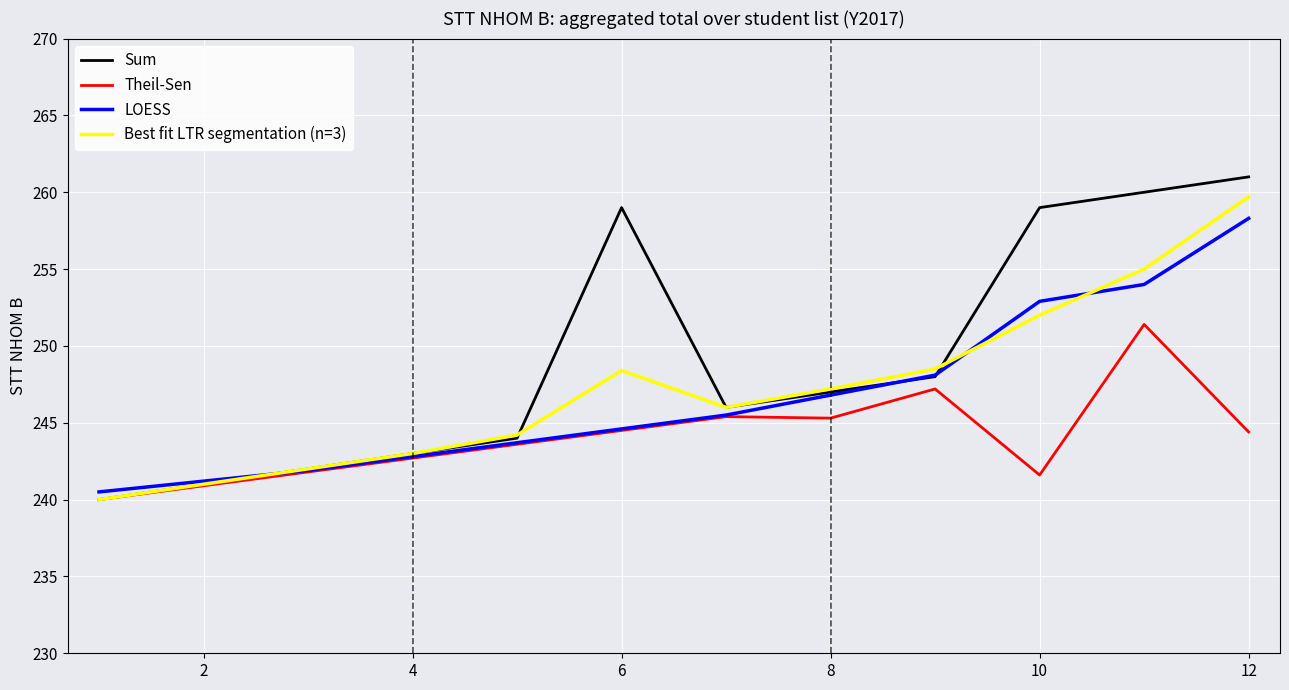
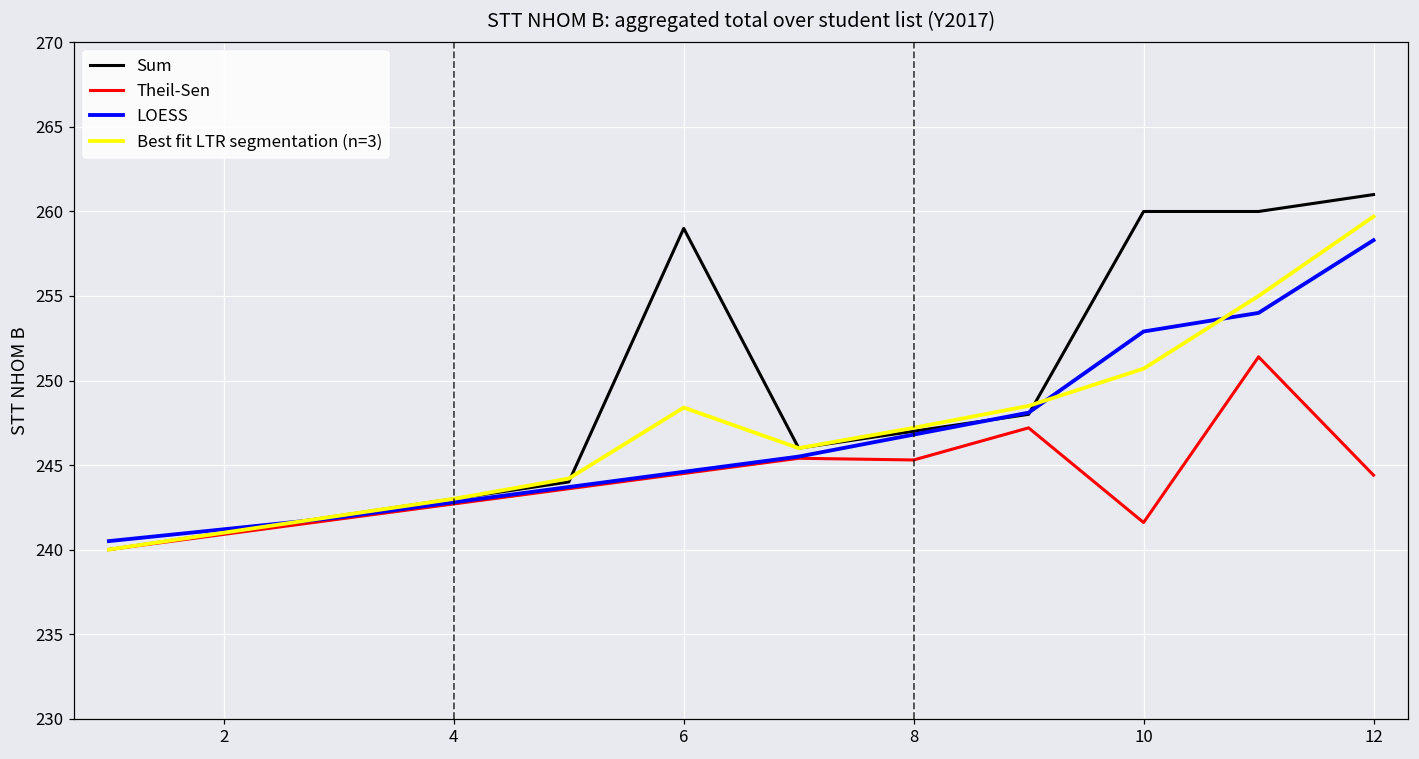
  {
    "Sum": {
      "6": 259,
      "8": 247,
-     "10": 259,
+     "10": 260,
      "12": 261
    },
    "Theil-Sen": {
      "8": 245.3,
      "10": 241.6,
      "12": 244.4
    },
    "LOESS": {
      "2": 241.2,
      "8": 246.8,
      "10": 252.9,
      "12": 258.3
    },
    "Best fit LTR segmentation (n=3)": {
      "6": 248.4,
      "8": 247.2,
-     "10": 252.0,
+     "10": 250.7,
      "12": 259.7
    }
  }
